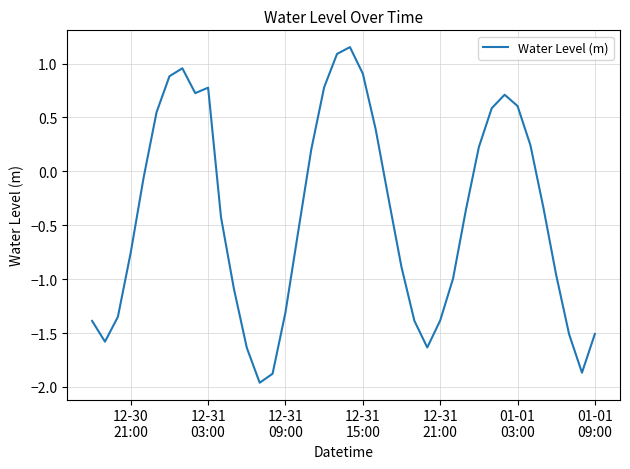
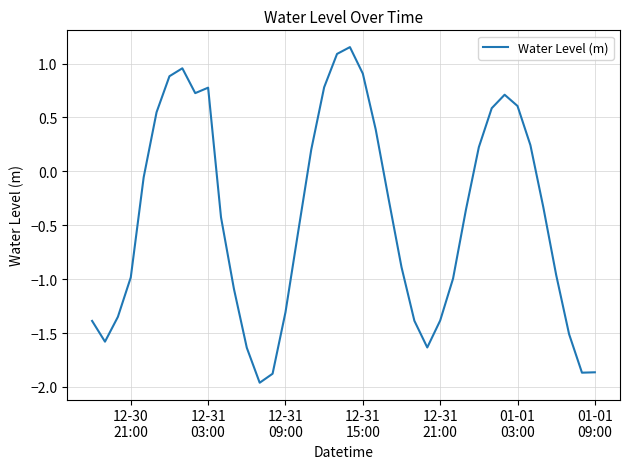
  {
-   "12-30 21:00": -0.75,
+   "12-30 21:00": -0.98,
    "12-31 03:00": 0.78,
    "12-31 09:00": -1.31,
    "12-31 15:00": 0.91,
    "12-31 21:00": -1.38,
    "01-01 03:00": 0.61,
-   "01-01 09:00": -1.51
+   "01-01 09:00": -1.86
  }
